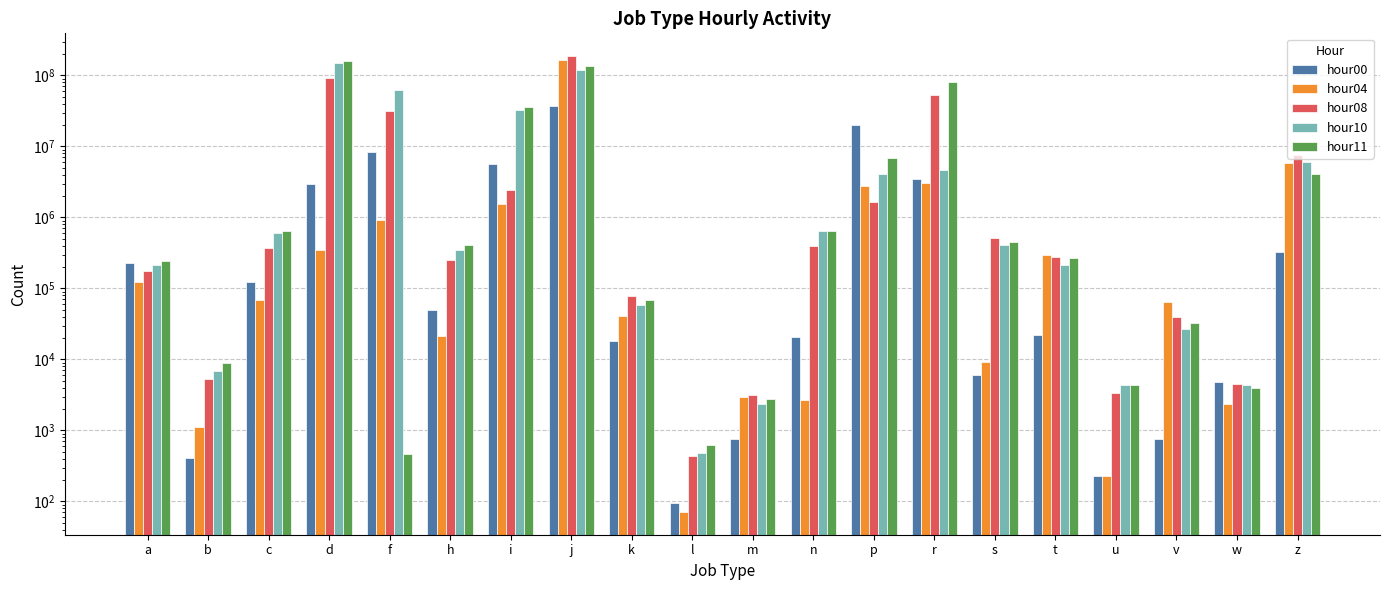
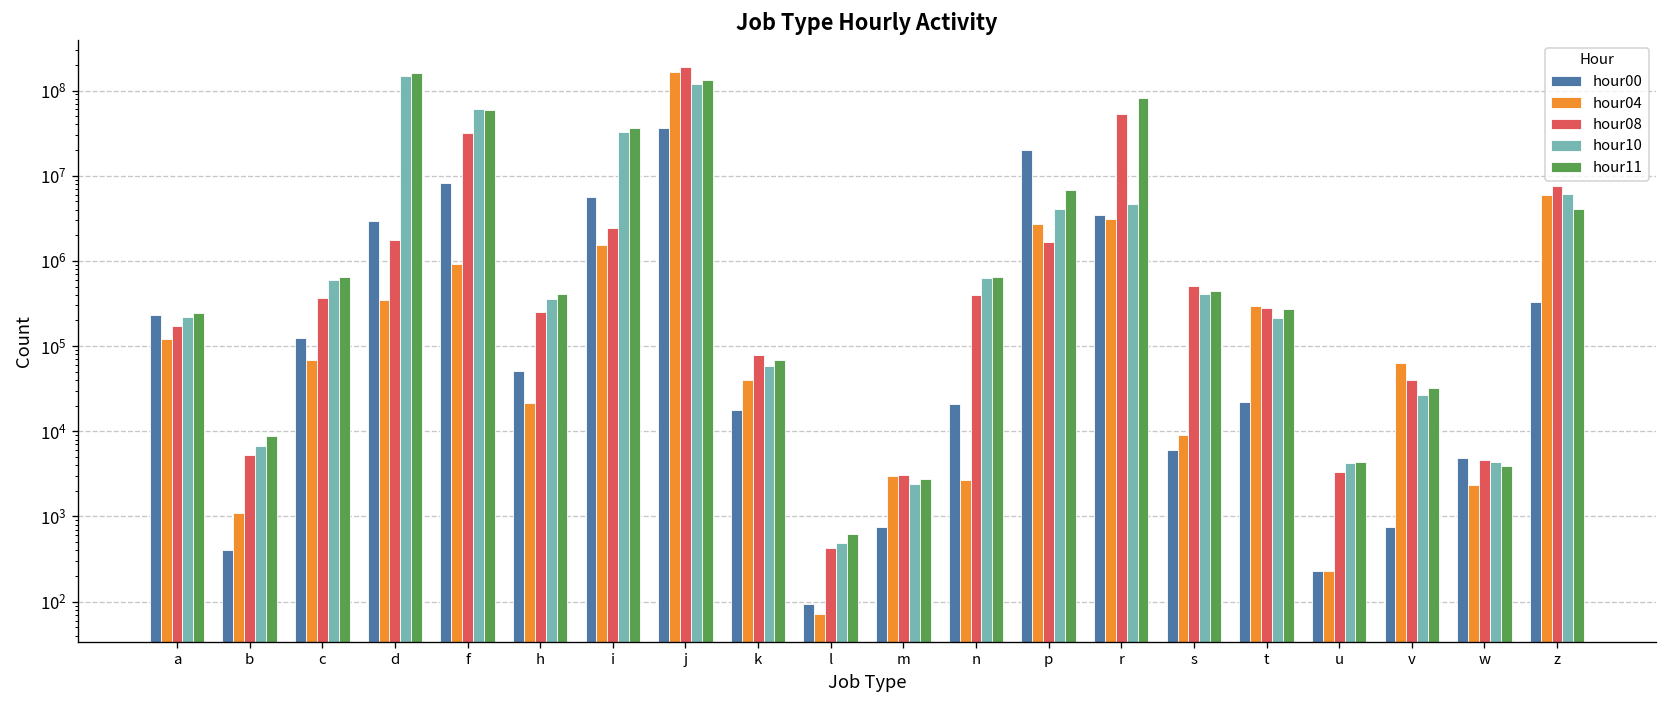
  {
    "hour00": {
      "a": 230000,
      "b": 400,
      "c": 120000,
      "d": 2900000,
      "f": 8000000,
      "h": 50000,
      "i": 6000000,
      "j": 40000000,
      "k": 18000,
      "l": 90,
      "m": 700,
      "n": 21000,
      "p": 20000000,
      "r": 3000000,
      "s": 6000,
      "t": 22000,
      "u": 230,
      "v": 800,
      "w": 5000,
      "z": 300000
    },
    "hour04": {
      "a": 120000,
      "b": 1100,
      "c": 70000,
      "d": 300000,
      "f": 900000,
      "h": 21000,
      "i": 1500000,
      "j": 170000000,
      "k": 40000,
      "l": 70,
      "m": 3000,
      "n": 2700,
      "p": 2700000,
      "r": 3000000,
      "s": 9000,
      "t": 300000,
      "u": 230,
      "v": 60000,
      "w": 2300,
      "z": 6000000
    },
    "hour08": {
      "a": 170000,
      "b": 5000,
      "c": 400000,
-     "d": 90000000,
+     "d": 1800000,
      "f": 30000000,
      "h": 250000,
      "i": 2400000,
      "j": 190000000,
      "k": 80000,
      "l": 400,
      "m": 3000,
      "n": 400000,
      "p": 1700000,
      "r": 50000000,
      "s": 500000,
      "t": 280000,
      "u": 3000,
      "v": 40000,
      "w": 5000
    },
    "hour10": {
      "a": 220000,
      "b": 7000,
      "c": 600000,
      "d": 150000000,
      "f": 60000000,
      "h": 400000,
      "i": 30000000,
      "j": 120000000,
      "k": 60000,
      "l": 500,
      "m": 2400,
      "n": 600000,
      "p": 4000000,
      "r": 5000000,
      "s": 400000,
      "t": 210000,
      "u": 4000,
      "v": 27000,
      "w": 4000,
      "z": 6000000
    },
    "hour11": {
      "a": 250000,
      "b": 9000,
      "c": 700000,
      "d": 160000000,
-     "f": 500,
+     "f": 60000000,
      "h": 400000,
      "i": 40000000,
      "j": 130000000,
      "k": 70000,
      "l": 600,
      "m": 2800,
      "n": 600000,
      "p": 7000000,
      "r": 80000000,
      "s": 400000,
      "t": 270000,
      "u": 4000,
      "v": 30000,
      "w": 4000,
      "z": 4000000
    }
  }
